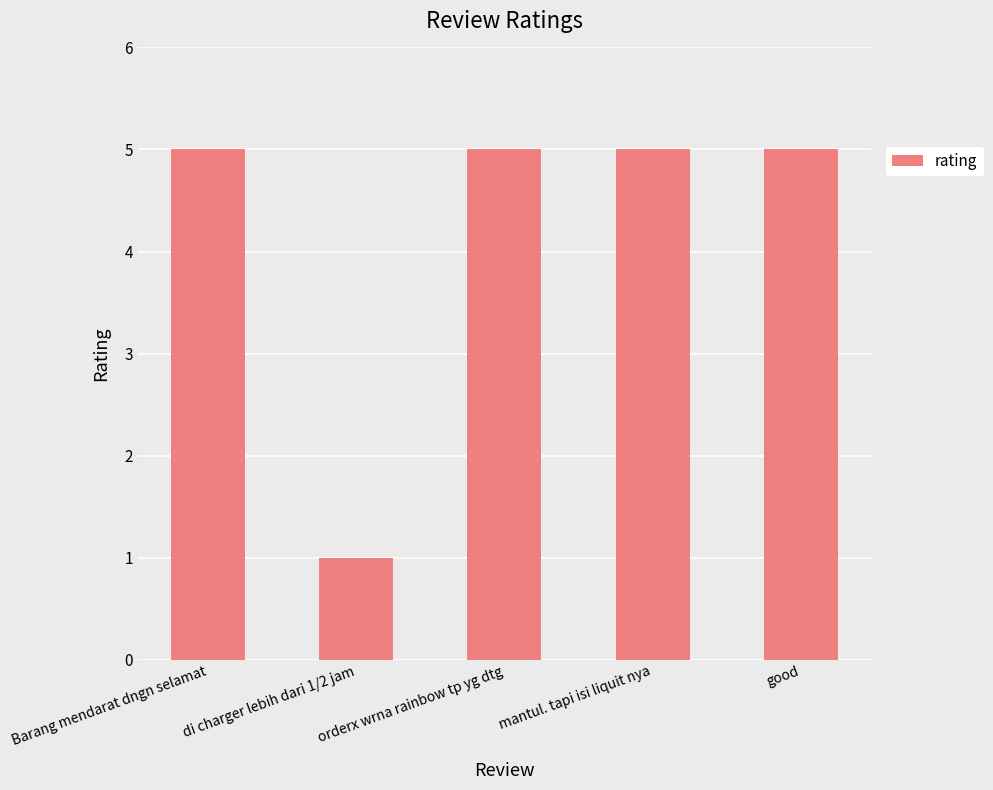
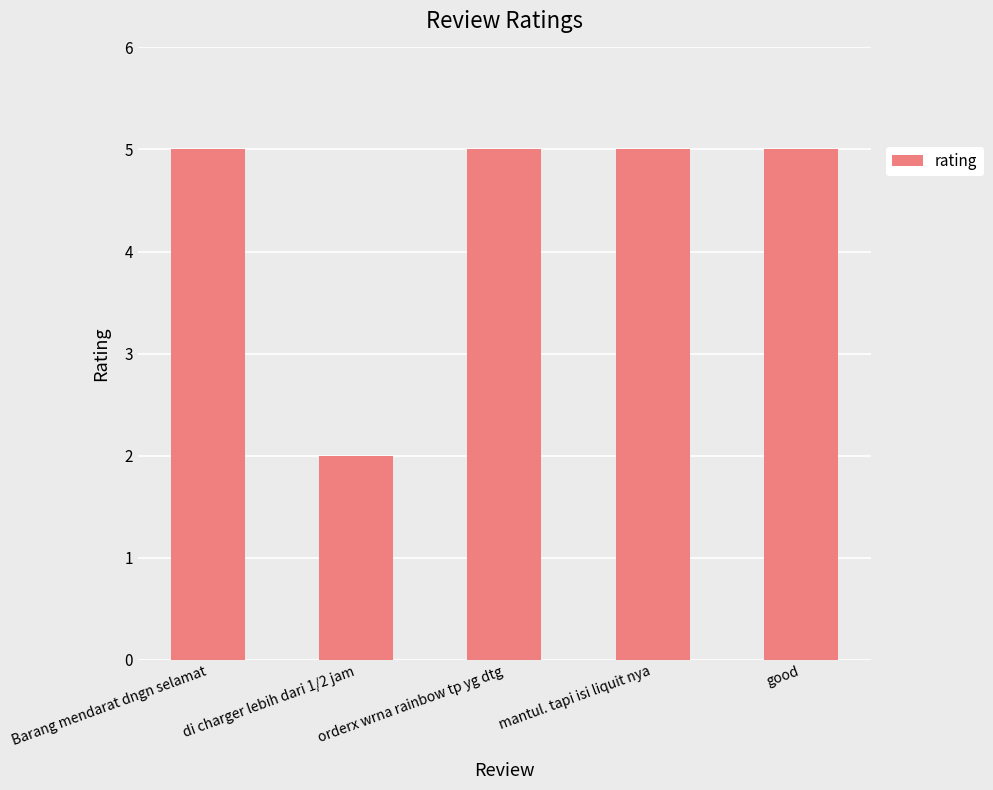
  {
    "Barang mendarat dngn selamat": 5,
-   "di charger lebih dari 1/2 jam": 1,
+   "di charger lebih dari 1/2 jam": 2,
    "orderx wrna rainbow tp yg dtg": 5,
    "mantul. tapi isi liquit nya": 5,
    "good": 5
  }
